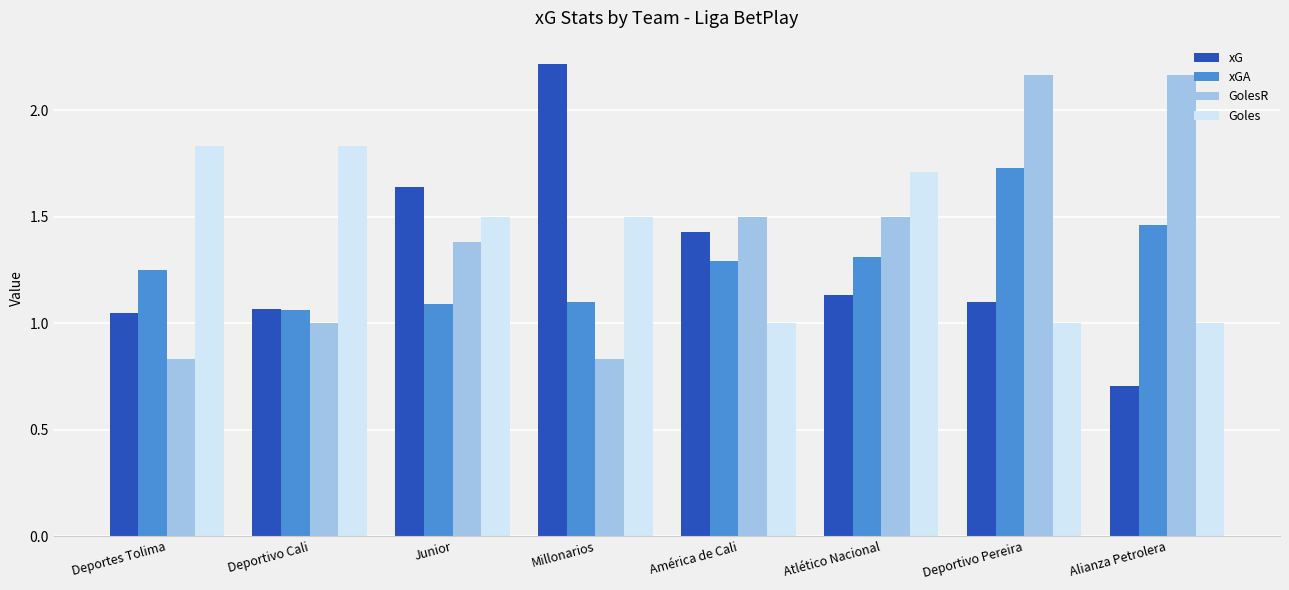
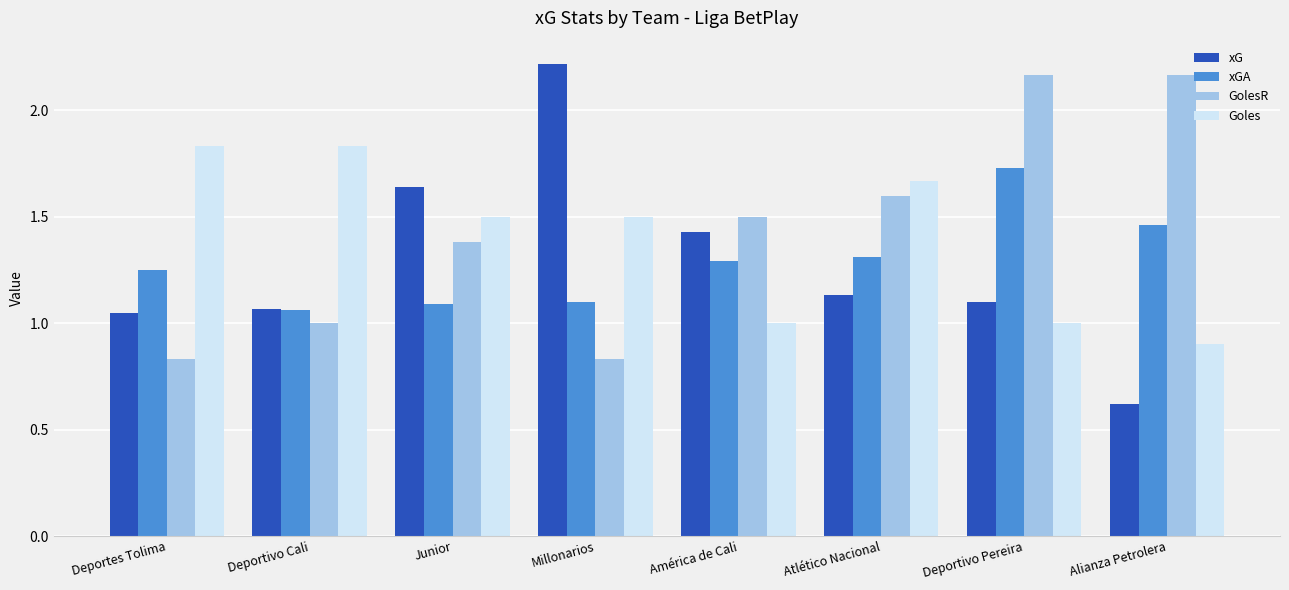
  {
    "xG": {
      "Deportes Tolima": 1.05,
      "Deportivo Cali": 1.07,
      "Junior": 1.64,
      "Millonarios": 2.22,
      "América de Cali": 1.43,
      "Atlético Nacional": 1.13,
      "Deportivo Pereira": 1.10,
-     "Alianza Petrolera": 0.70
+     "Alianza Petrolera": 0.62
    },
    "xGA": {
      "Deportes Tolima": 1.25,
      "Deportivo Cali": 1.06,
      "Junior": 1.09,
      "Millonarios": 1.10,
      "América de Cali": 1.29,
      "Atlético Nacional": 1.31,
      "Deportivo Pereira": 1.73,
      "Alianza Petrolera": 1.46
    },
    "GolesR": {
      "Deportes Tolima": 0.83,
      "Deportivo Cali": 1.0,
      "Junior": 1.38,
      "Millonarios": 0.83,
      "América de Cali": 1.5,
-     "Atlético Nacional": 1.5,
+     "Atlético Nacional": 1.6,
      "Deportivo Pereira": 2.17,
      "Alianza Petrolera": 2.17
    },
    "Goles": {
      "Deportes Tolima": 1.83,
      "Deportivo Cali": 1.83,
      "Junior": 1.50,
      "Millonarios": 1.50,
      "América de Cali": 1.00,
-     "Atlético Nacional": 1.71,
+     "Atlético Nacional": 1.67,
      "Deportivo Pereira": 1.00,
-     "Alianza Petrolera": 1.0
+     "Alianza Petrolera": 0.9
    }
  }
